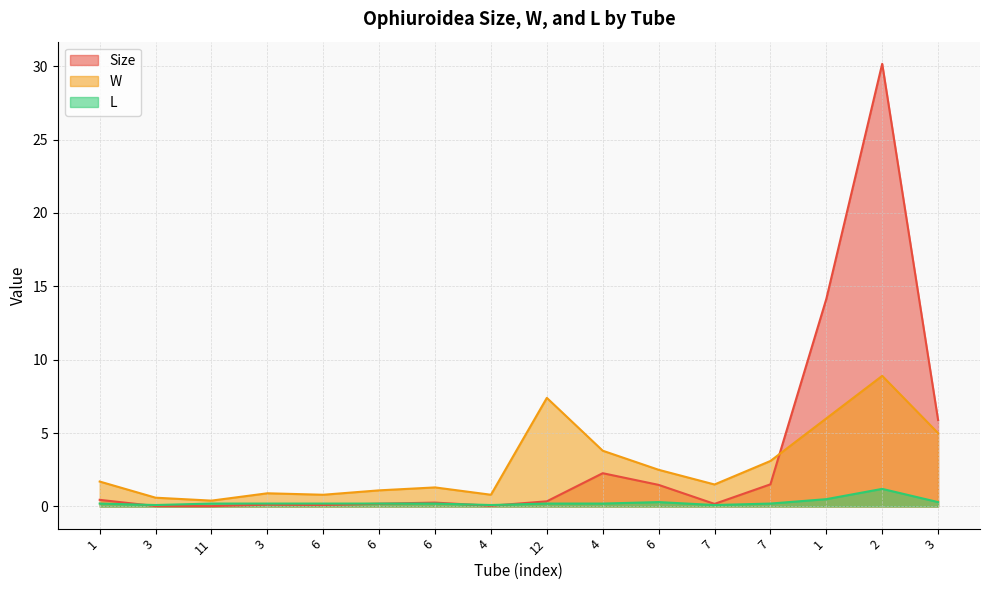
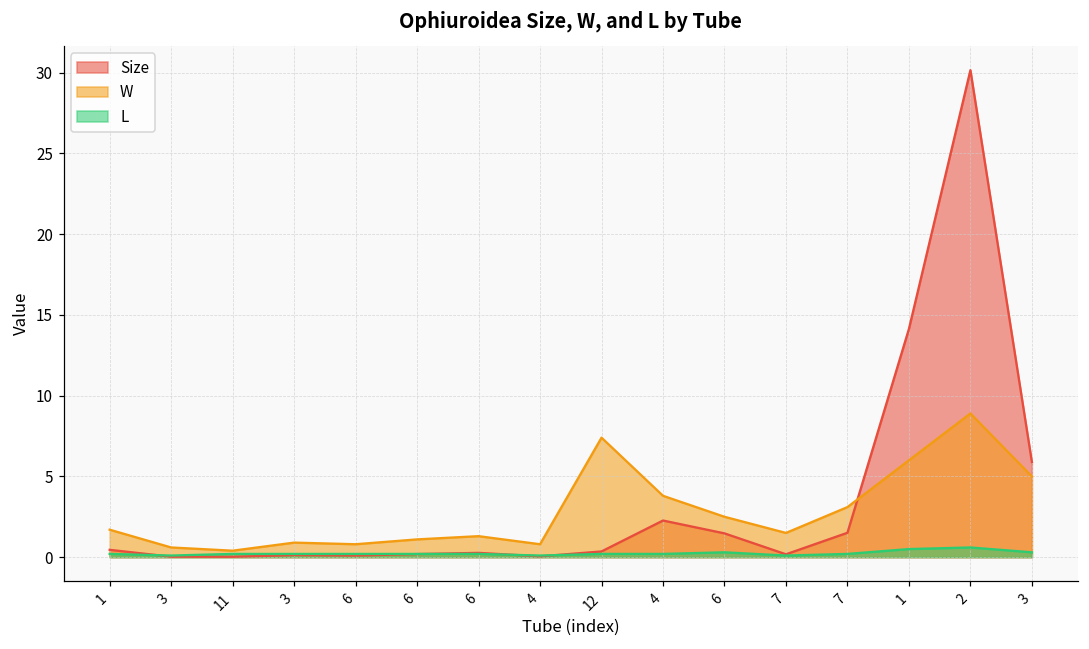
  {
    "Size": {
      "2": 30.2
    },
    "W": {
      "11": 0.4,
      "12": 7.4,
      "2": 8.9
    },
    "L": {
-     "2": 1.2
+     "2": 0.6
    }
  }
